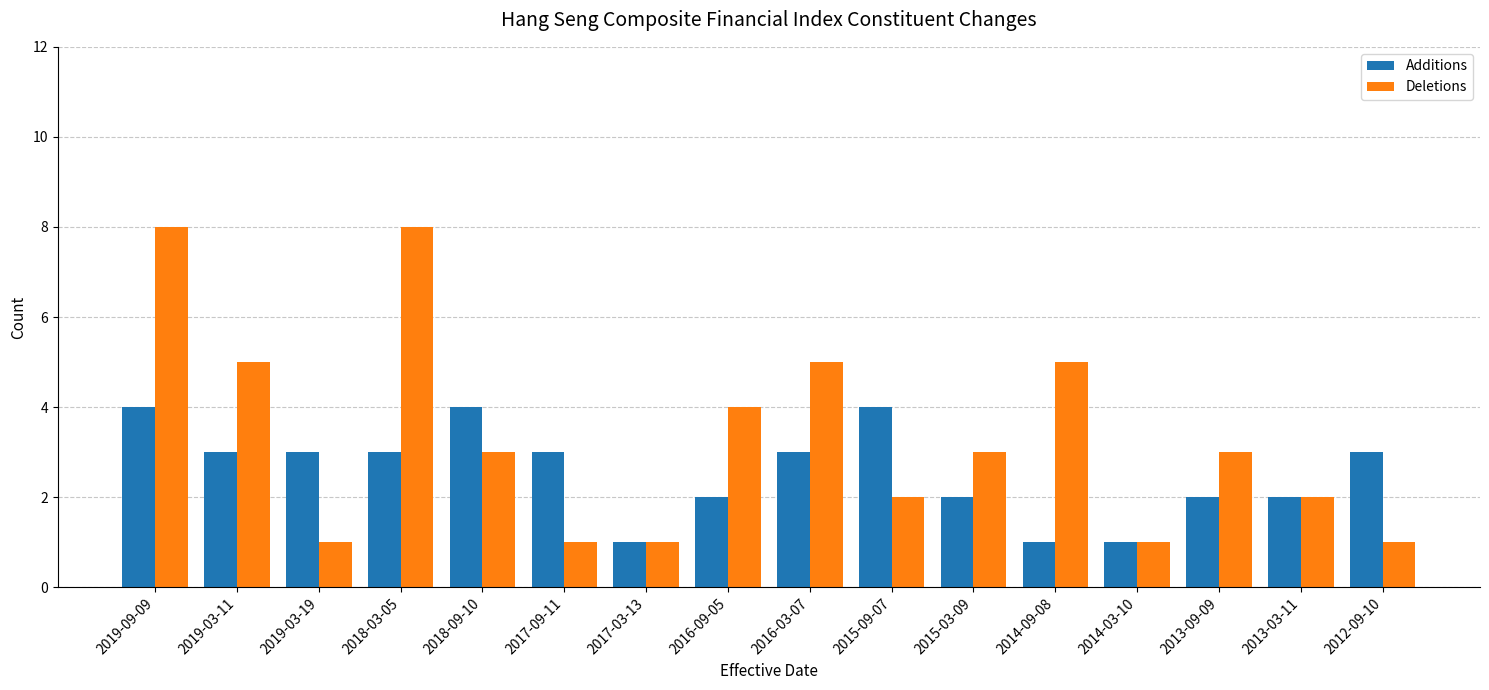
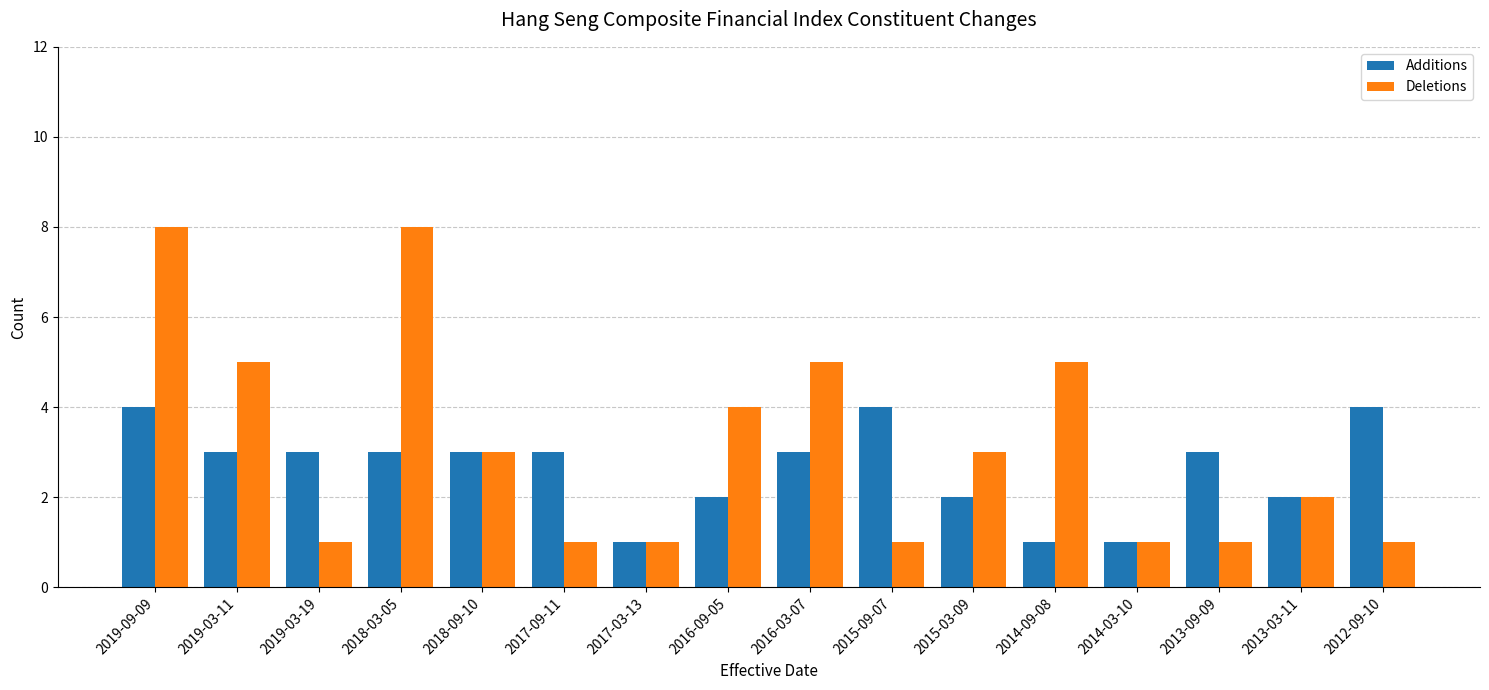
  {
    "Additions": {
      "2019-09-09": 4,
      "2019-03-11": 3,
      "2019-03-19": 3,
      "2018-03-05": 3,
-     "2018-09-10": 4,
+     "2018-09-10": 3,
      "2017-09-11": 3,
      "2017-03-13": 1,
      "2016-09-05": 2,
      "2016-03-07": 3,
      "2015-09-07": 4,
      "2015-03-09": 2,
      "2014-09-08": 1,
      "2014-03-10": 1,
-     "2013-09-09": 2,
+     "2013-09-09": 3,
      "2013-03-11": 2,
-     "2012-09-10": 3
+     "2012-09-10": 4
    },
    "Deletions": {
      "2019-09-09": 8,
      "2019-03-11": 5,
      "2019-03-19": 1,
      "2018-03-05": 8,
      "2018-09-10": 3,
      "2017-09-11": 1,
      "2017-03-13": 1,
      "2016-09-05": 4,
      "2016-03-07": 5,
-     "2015-09-07": 2,
+     "2015-09-07": 1,
      "2015-03-09": 3,
      "2014-09-08": 5,
      "2014-03-10": 1,
-     "2013-09-09": 3,
+     "2013-09-09": 1,
      "2013-03-11": 2,
      "2012-09-10": 1
    }
  }
